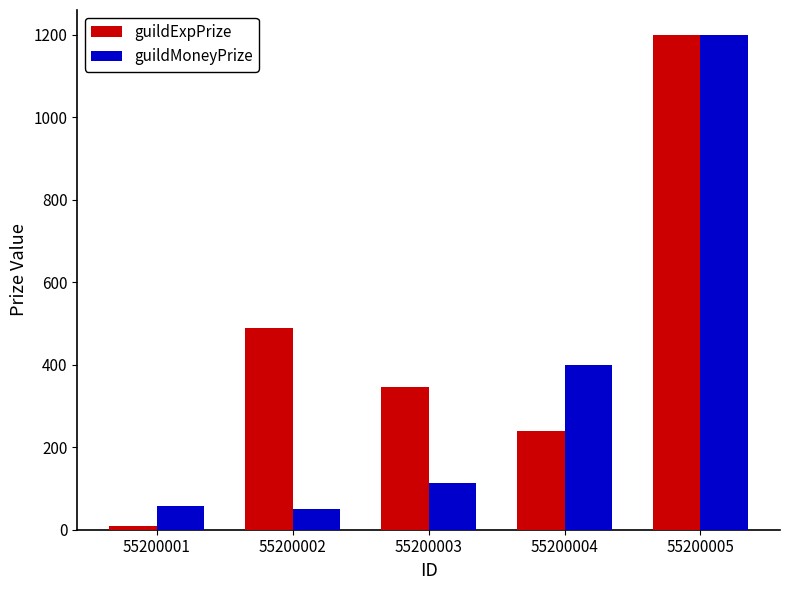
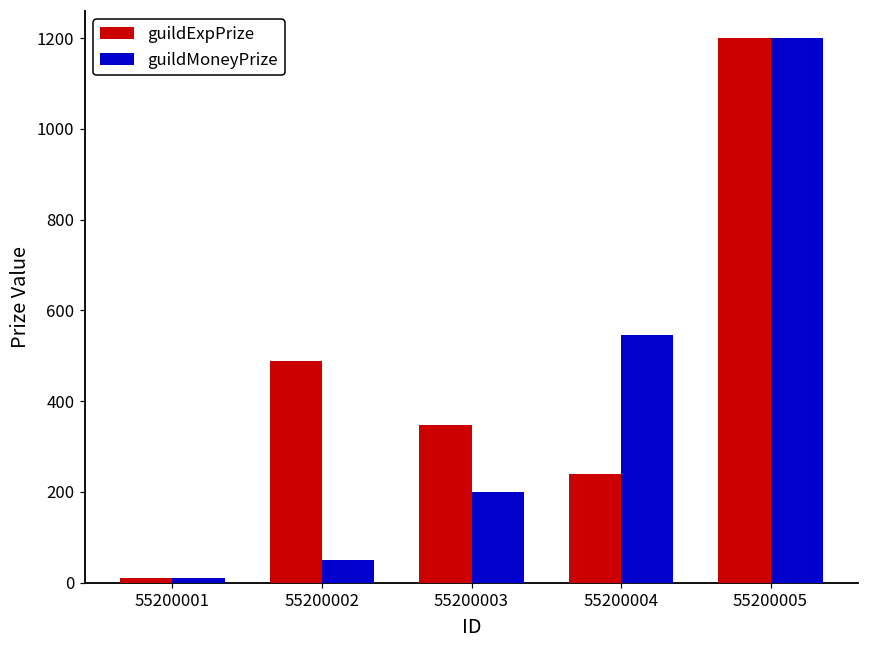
  {
    "guildExpPrize": {
      "55200001": 10,
      "55200002": 490,
      "55200003": 350,
      "55200004": 240,
      "55200005": 1200
    },
    "guildMoneyPrize": {
-     "55200001": 60,
+     "55200001": 10,
      "55200002": 50,
-     "55200003": 110,
-     "55200004": 400,
+     "55200003": 200,
+     "55200004": 550,
      "55200005": 1200
    }
  }
